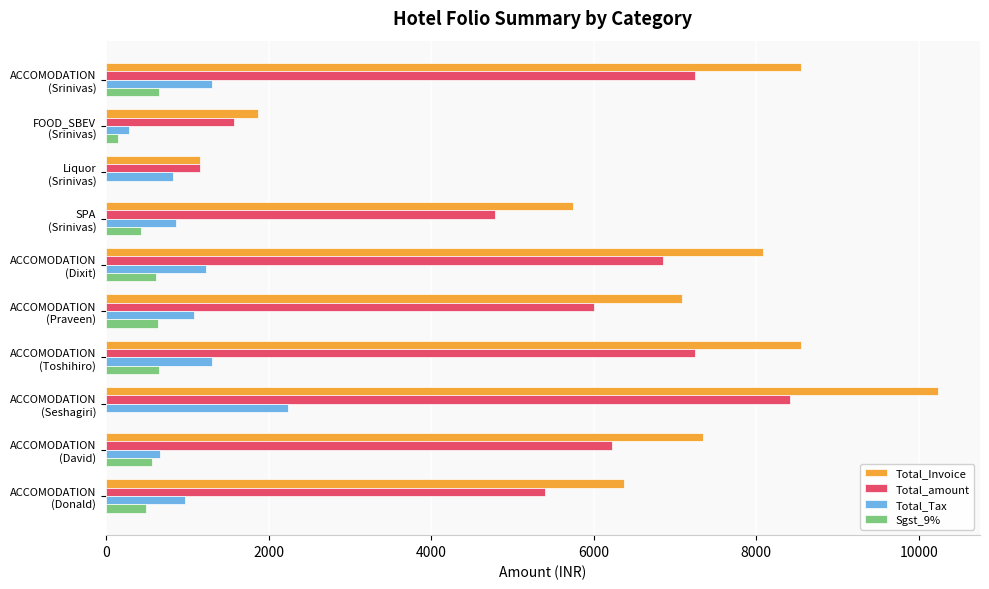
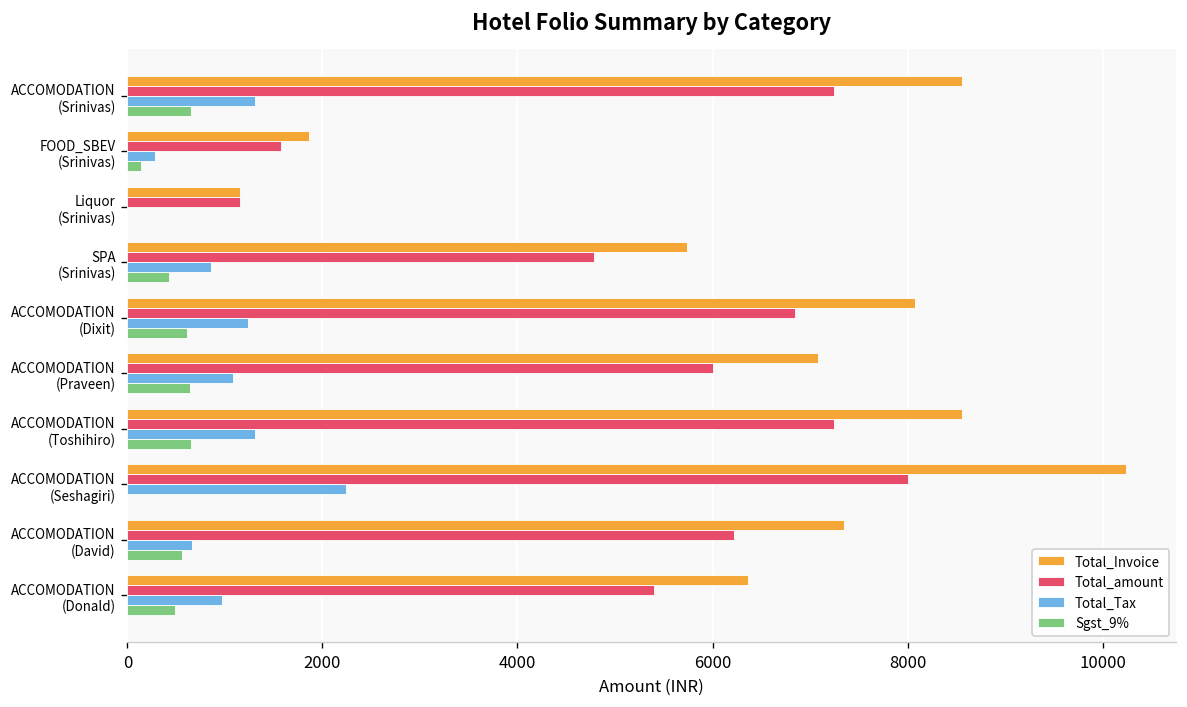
  {
    "Total_Invoice": {
      "ACCOMODATION (Srinivas)": 8600,
      "FOOD_SBEV (Srinivas)": 1900,
      "Liquor (Srinivas)": 1200,
      "SPA (Srinivas)": 5700,
      "ACCOMODATION (Dixit)": 8100,
      "ACCOMODATION (Praveen)": 7100,
      "ACCOMODATION (Toshihiro)": 8600,
      "ACCOMODATION (Seshagiri)": 10200,
      "ACCOMODATION (David)": 7300,
      "ACCOMODATION (Donald)": 6400
    },
    "Total_amount": {
      "ACCOMODATION (Srinivas)": 7200,
      "FOOD_SBEV (Srinivas)": 1600,
      "Liquor (Srinivas)": 1200,
      "SPA (Srinivas)": 4800,
      "ACCOMODATION (Dixit)": 6800,
      "ACCOMODATION (Praveen)": 6000,
      "ACCOMODATION (Toshihiro)": 7300,
-     "ACCOMODATION (Seshagiri)": 8400,
+     "ACCOMODATION (Seshagiri)": 8000,
      "ACCOMODATION (David)": 6200,
      "ACCOMODATION (Donald)": 5400
    },
    "Total_Tax": {
      "ACCOMODATION (Srinivas)": 1300,
      "FOOD_SBEV (Srinivas)": 300,
-     "Liquor (Srinivas)": 800,
+     "Liquor (Srinivas)": 0,
      "SPA (Srinivas)": 900,
      "ACCOMODATION (Dixit)": 1200,
      "ACCOMODATION (Praveen)": 1100,
      "ACCOMODATION (Toshihiro)": 1300,
      "ACCOMODATION (Seshagiri)": 2200,
      "ACCOMODATION (David)": 700,
      "ACCOMODATION (Donald)": 1000
    },
    "Sgst_9%": {
      "ACCOMODATION (Srinivas)": 700,
      "FOOD_SBEV (Srinivas)": 100,
      "Liquor (Srinivas)": 0,
      "SPA (Srinivas)": 400,
      "ACCOMODATION (Dixit)": 600,
      "ACCOMODATION (Praveen)": 600,
      "ACCOMODATION (Toshihiro)": 700,
      "ACCOMODATION (Seshagiri)": 0,
      "ACCOMODATION (David)": 600,
      "ACCOMODATION (Donald)": 500
    }
  }
